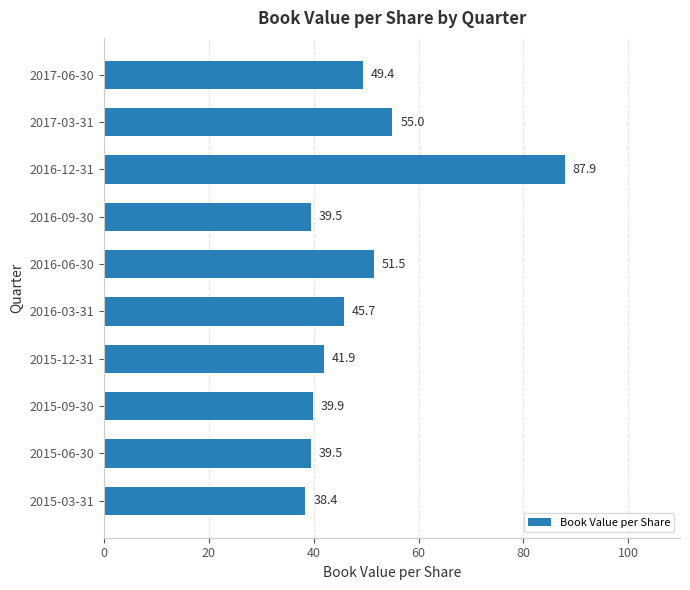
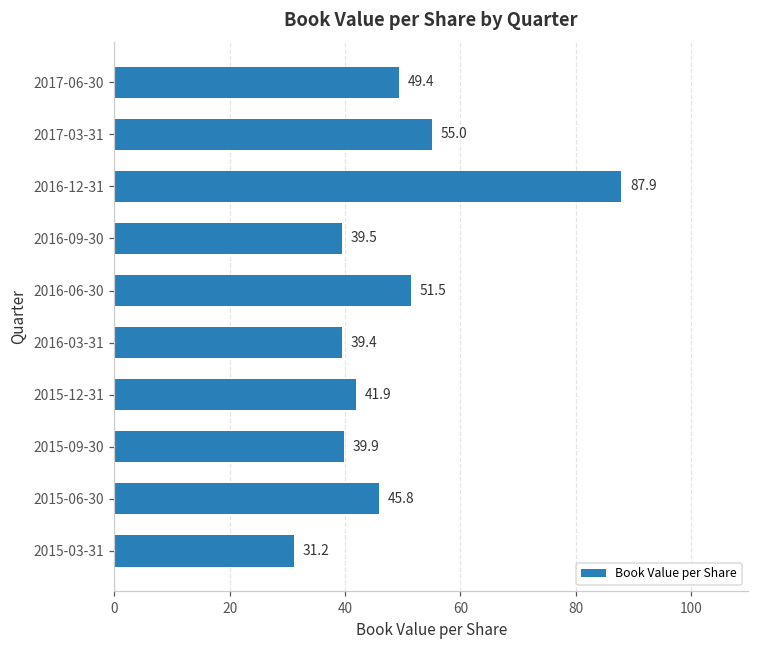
  {
    "2017-06-30": 49.4,
    "2017-03-31": 55.0,
    "2016-12-31": 87.9,
    "2016-09-30": 39.5,
    "2016-06-30": 51.5,
-   "2016-03-31": 45.7,
+   "2016-03-31": 39.4,
    "2015-12-31": 41.9,
    "2015-09-30": 39.9,
-   "2015-06-30": 39.5,
-   "2015-03-31": 38.4
+   "2015-06-30": 45.8,
+   "2015-03-31": 31.2
  }
